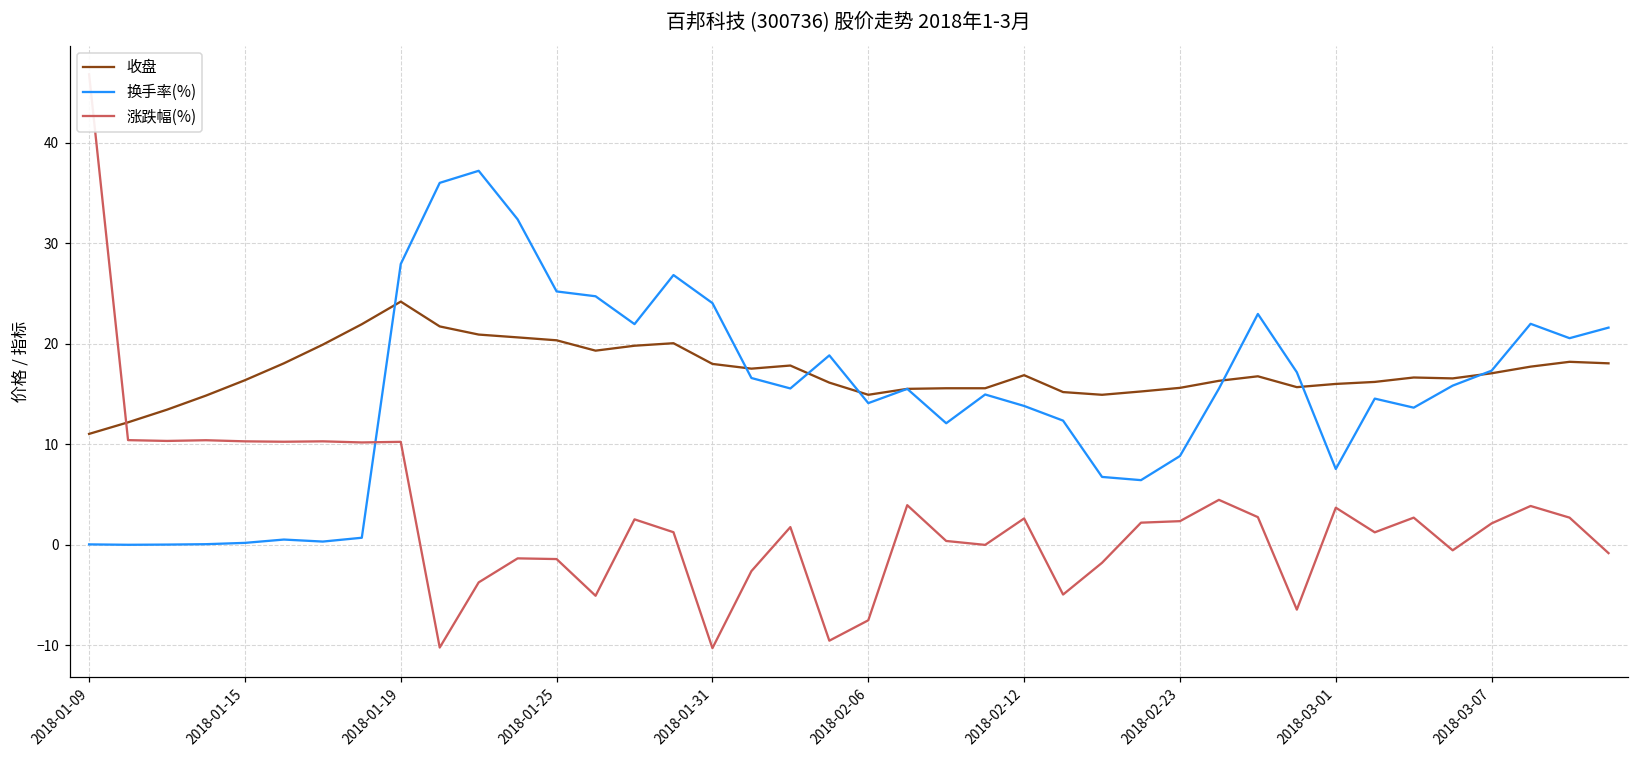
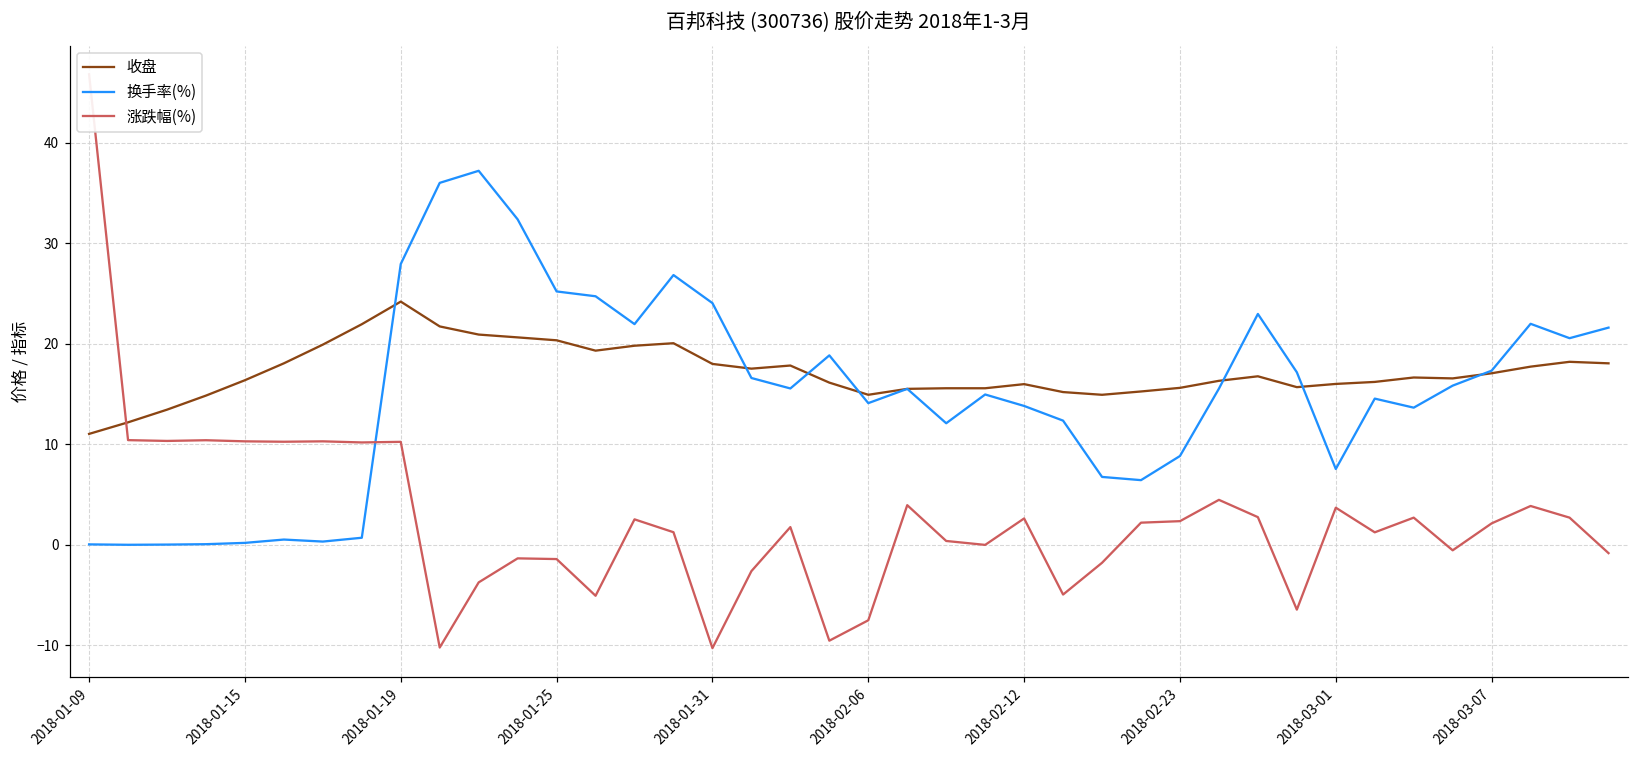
  {
    "收盘": {
      "2018-01-09": 11,
      "2018-01-15": 16,
      "2018-01-19": 24,
      "2018-01-25": 20,
      "2018-01-31": 18,
      "2018-02-06": 15,
-     "2018-02-12": 17,
+     "2018-02-12": 16,
      "2018-02-23": 16,
      "2018-03-01": 16
    },
    "换手率(%)": {
      "2018-01-09": 0,
      "2018-01-15": 0,
      "2018-01-19": 28,
      "2018-01-25": 25,
      "2018-01-31": 24,
      "2018-02-06": 14,
      "2018-02-12": 14,
      "2018-02-23": 9,
      "2018-03-01": 8
    },
    "涨跌幅(%)": {
      "2018-01-15": 10,
      "2018-01-19": 10,
      "2018-01-25": -1,
      "2018-01-31": -10,
      "2018-02-06": -8,
      "2018-02-12": 3,
      "2018-02-23": 2,
      "2018-03-01": 4,
      "2018-03-07": 2
    }
  }
